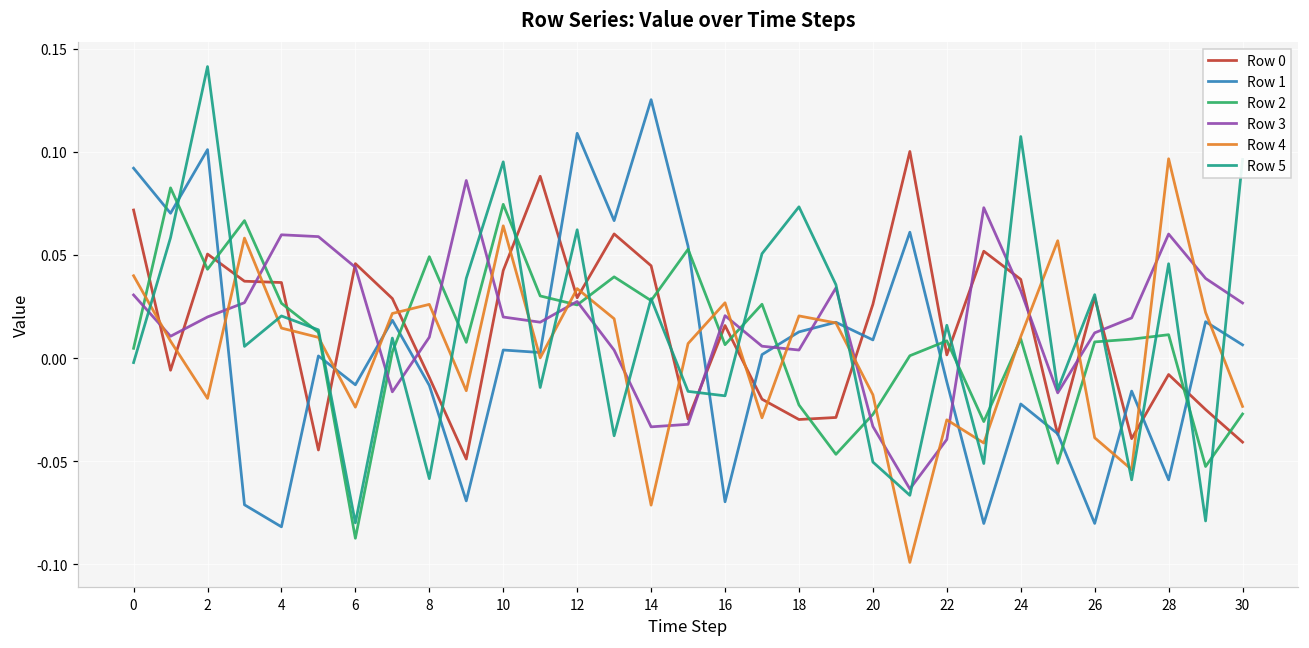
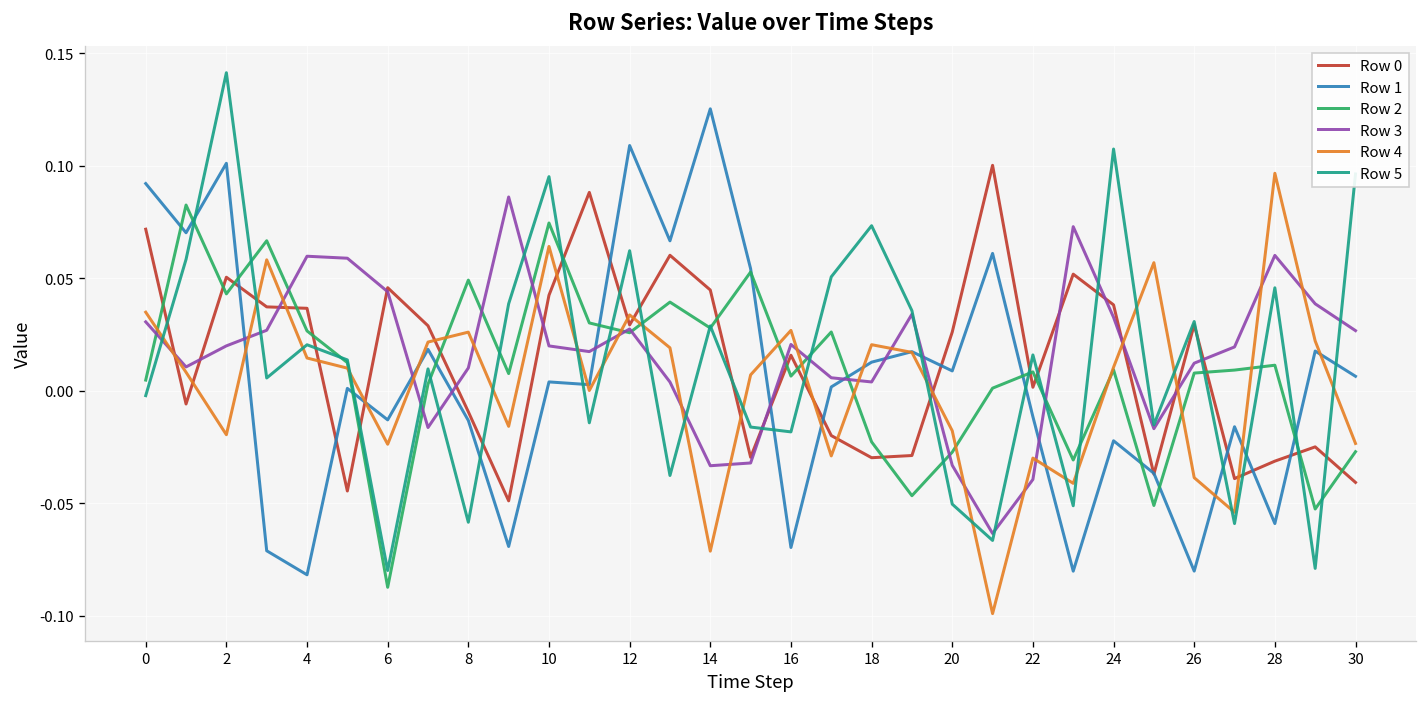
  {
    "Row 0": {
      "0": 0.072,
      "2": 0.050,
      "4": 0.037,
      "6": 0.046,
      "8": -0.009,
      "10": 0.042,
      "12": 0.029,
      "14": 0.045,
      "16": 0.016,
      "18": -0.030,
      "20": 0.026,
      "22": 0.002,
      "24": 0.038,
-     "28": -0.008,
+     "28": -0.031,
      "30": -0.041
    },
    "Row 1": {
      "0": 0.092,
      "2": 0.101,
      "4": -0.082,
      "6": -0.013,
      "8": -0.013,
      "10": 0.004,
      "12": 0.109,
      "14": 0.125,
      "16": -0.070,
      "18": 0.013,
      "20": 0.009,
      "22": -0.012,
      "24": -0.022,
      "26": -0.080,
      "28": -0.059,
      "30": 0.006
    },
    "Row 3": {
      "0": 0.031,
      "2": 0.020,
      "4": 0.060,
      "6": 0.044,
      "8": 0.010,
      "10": 0.020,
      "12": 0.027,
      "14": -0.033,
      "16": 0.021,
      "18": 0.004,
      "20": -0.033,
      "22": -0.039,
      "24": 0.033,
      "26": 0.012,
      "28": 0.060,
      "30": 0.027
    },
    "Row 4": {
-     "0": 0.040,
+     "0": 0.035,
      "2": -0.020,
      "4": 0.015,
      "6": -0.024,
      "8": 0.026,
      "10": 0.064,
      "12": 0.034,
      "14": -0.071,
      "16": 0.027,
      "18": 0.020,
      "20": -0.018,
      "22": -0.030,
      "26": -0.039,
      "28": 0.097,
      "30": -0.023
    }
  }
